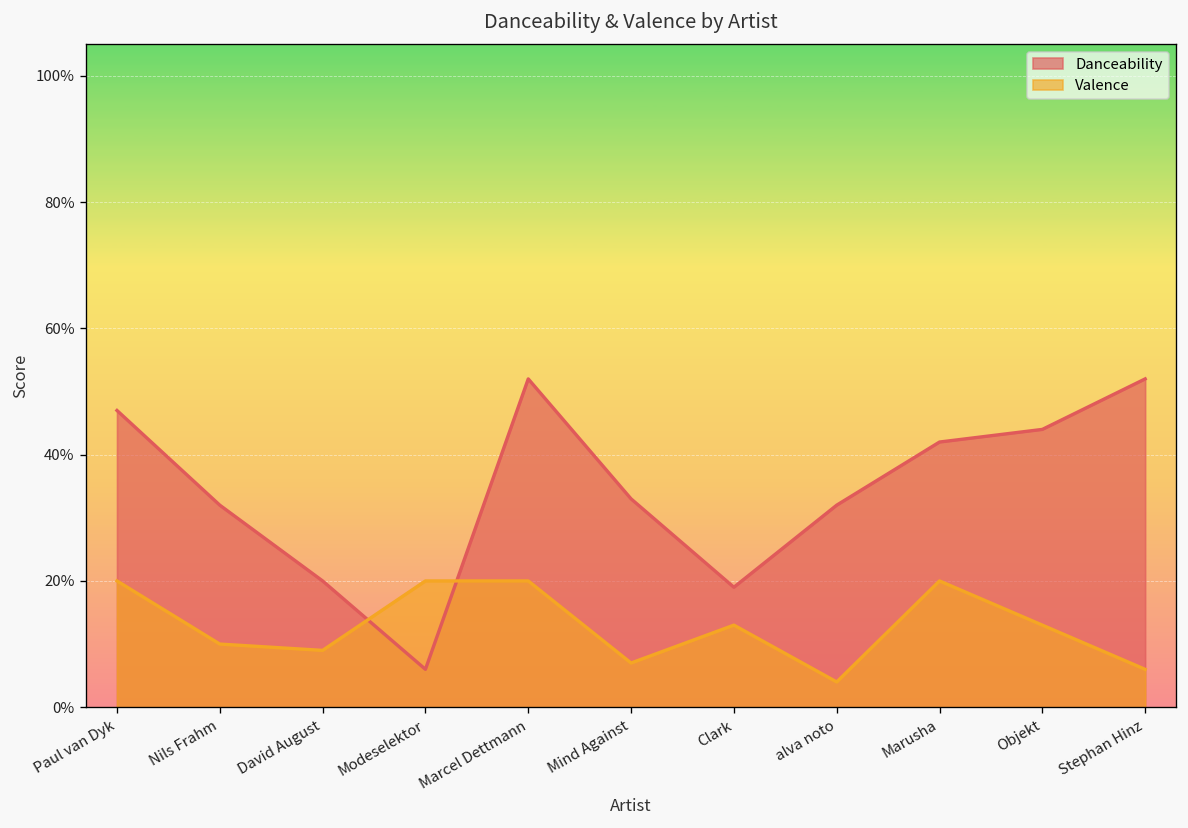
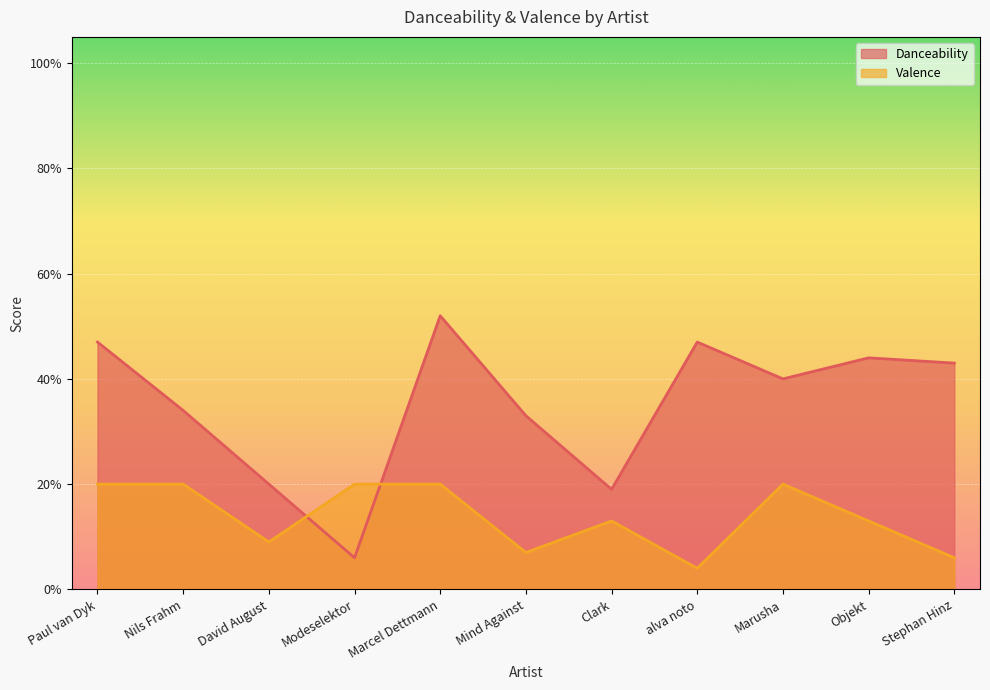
  {
    "Danceability": {
      "Paul van Dyk": "47%",
-     "Nils Frahm": "32%",
+     "Nils Frahm": "34%",
      "David August": "20%",
      "Modeselektor": "6%",
      "Marcel Dettmann": "52%",
      "Mind Against": "33%",
      "Clark": "19%",
-     "alva noto": "32%",
-     "Marusha": "42%",
+     "alva noto": "47%",
+     "Marusha": "40%",
      "Objekt": "44%",
-     "Stephan Hinz": "52%"
+     "Stephan Hinz": "43%"
    },
    "Valence": {
      "Paul van Dyk": "20%",
-     "Nils Frahm": "10%",
+     "Nils Frahm": "20%",
      "David August": "9%",
      "Modeselektor": "20%",
      "Marcel Dettmann": "20%",
      "Mind Against": "7%",
      "Clark": "13%",
      "alva noto": "4%",
      "Marusha": "20%",
      "Objekt": "13%",
      "Stephan Hinz": "6%"
    }
  }
